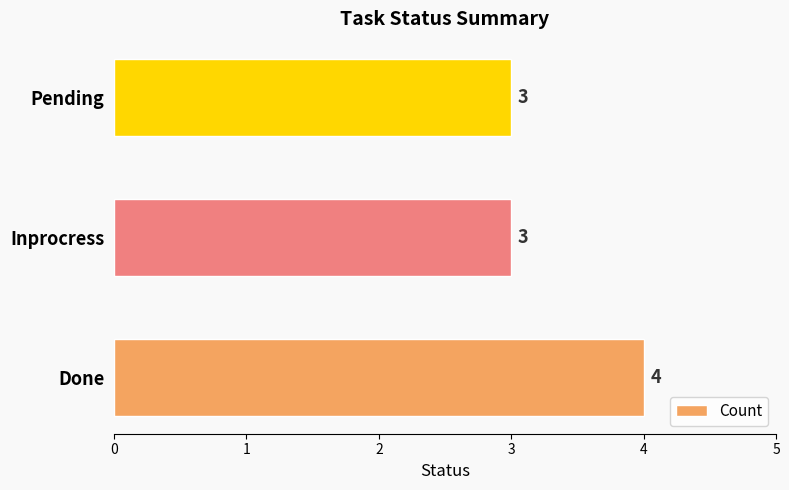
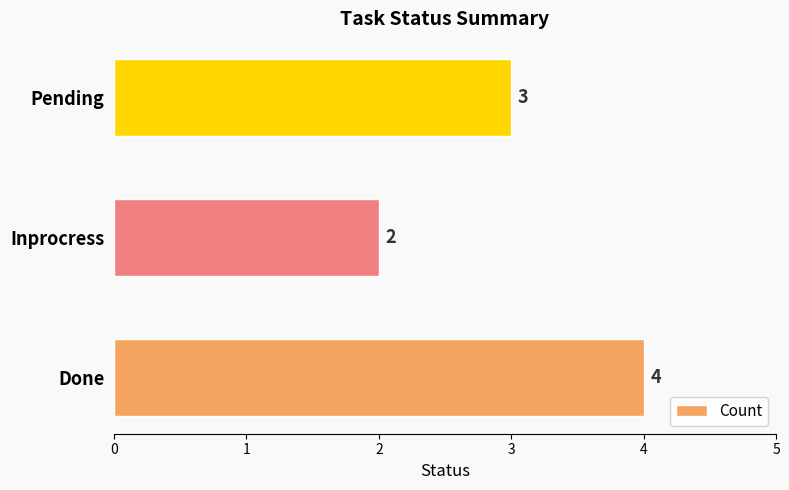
  {
    "Pending": 3,
-   "Inprocress": 3,
+   "Inprocress": 2,
    "Done": 4
  }
